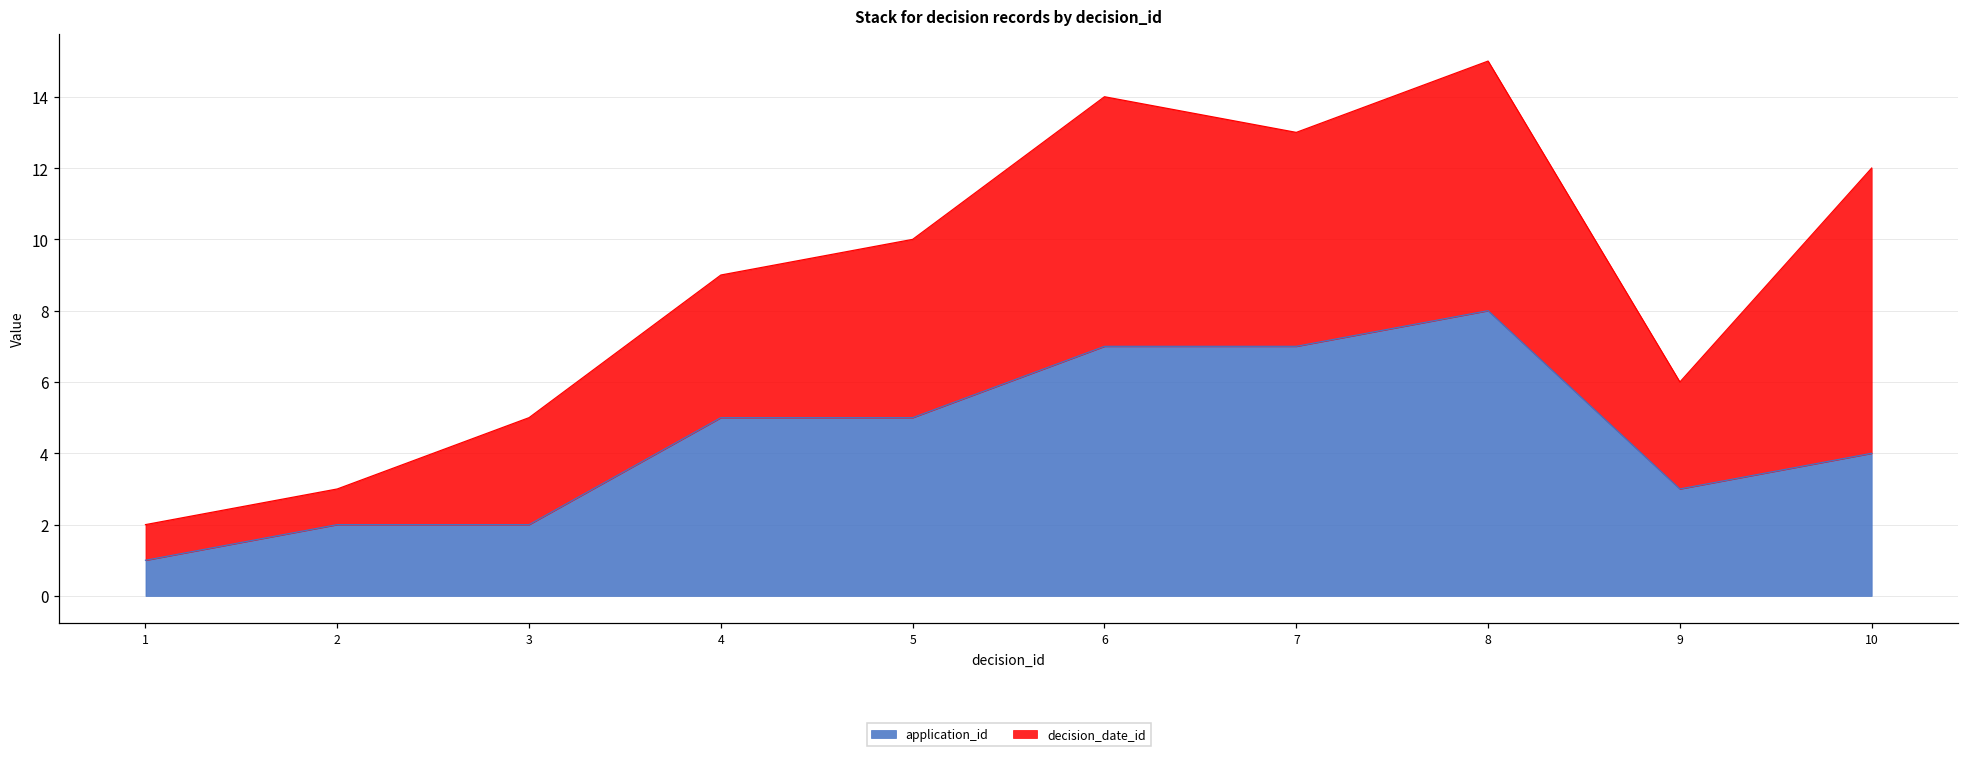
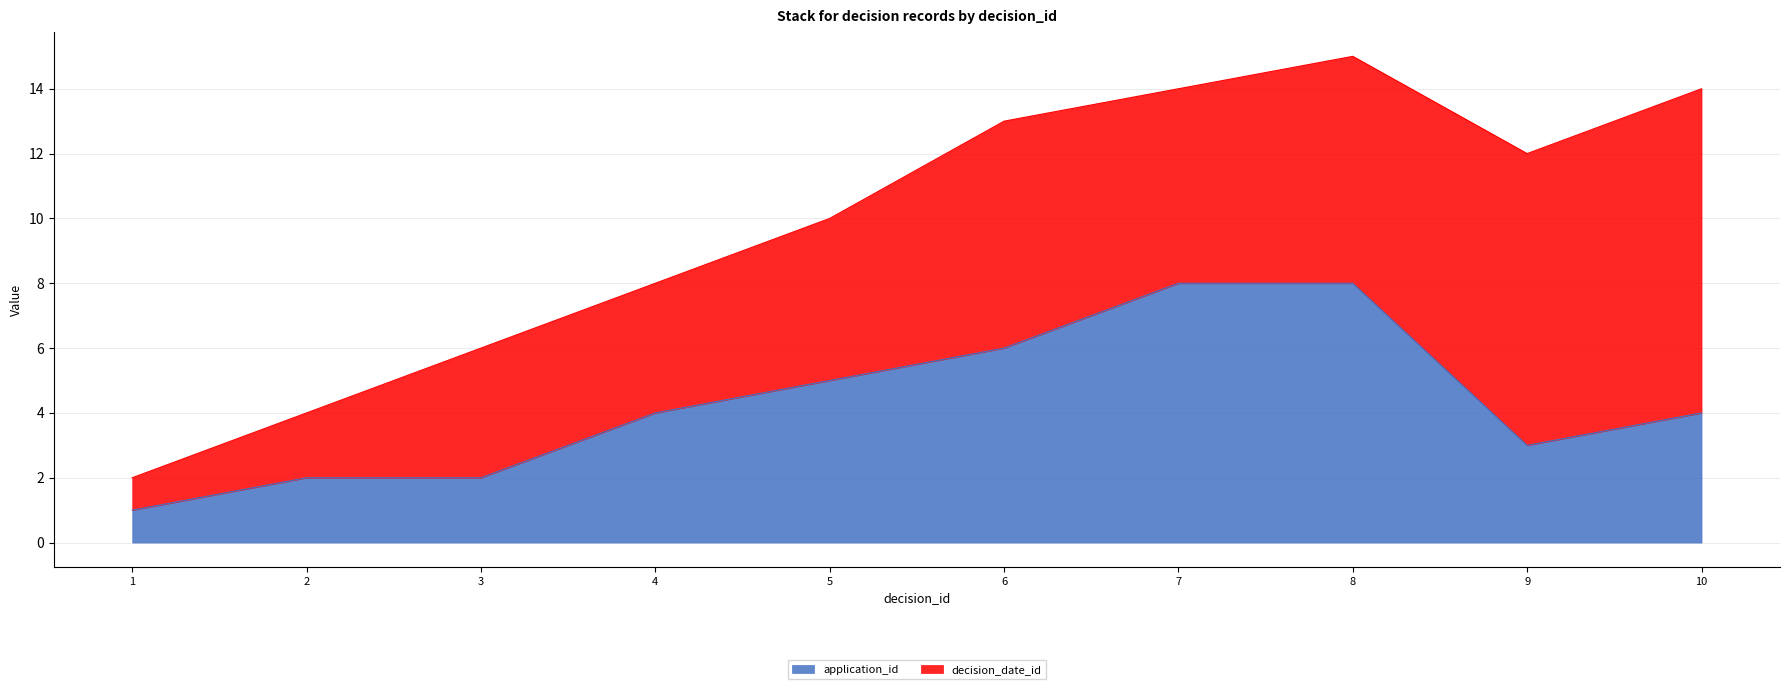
  {
    "application_id": {
      "1": 1,
      "2": 2,
      "3": 2,
-     "4": 5,
+     "4": 4,
      "5": 5,
-     "6": 7,
-     "7": 7,
+     "6": 6,
+     "7": 8,
      "8": 8,
      "9": 3,
      "10": 4
    },
    "decision_date_id": {
      "1": 1,
-     "2": 1,
-     "3": 3,
+     "2": 2,
+     "3": 4,
      "4": 4,
      "5": 5,
      "6": 7,
      "7": 6,
      "8": 7,
-     "9": 3,
-     "10": 8
+     "9": 9,
+     "10": 10
    }
  }
